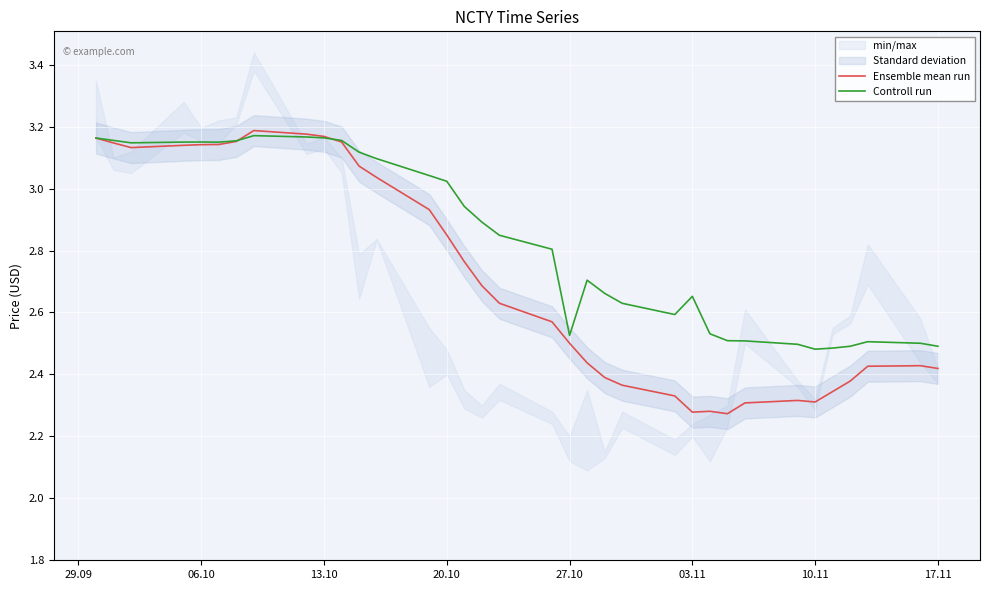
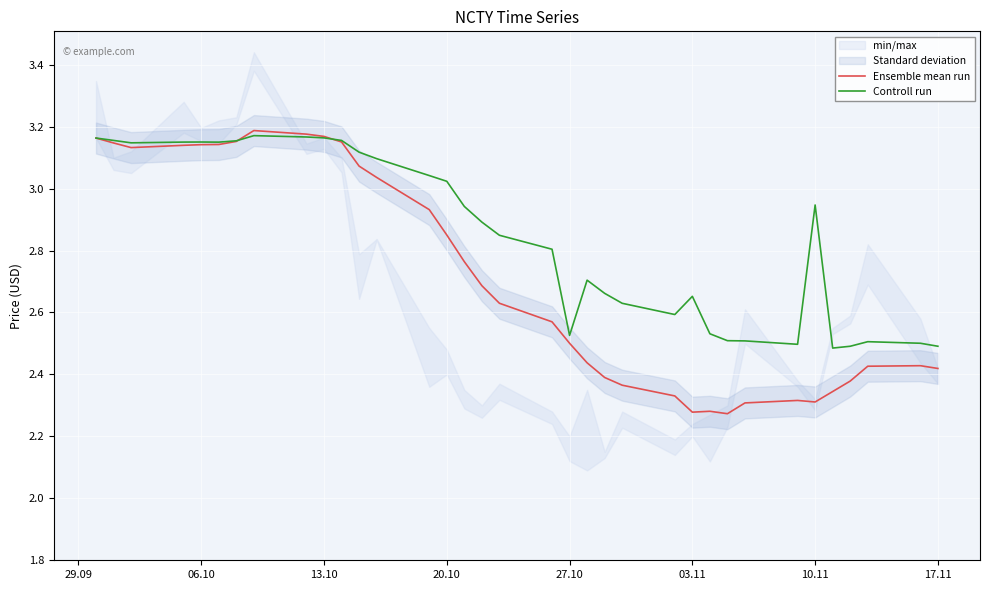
  {
    "Ensemble mean run": {
      "06.10": 3.14,
      "20.10": 2.85,
      "27.10": 2.50,
      "03.11": 2.28,
      "10.11": 2.31
    },
    "Controll run": {
      "06.10": 3.15,
      "20.10": 3.02,
      "27.10": 2.53,
      "03.11": 2.65,
-     "10.11": 2.48,
+     "10.11": 2.95,
      "17.11": 2.49
    }
  }
